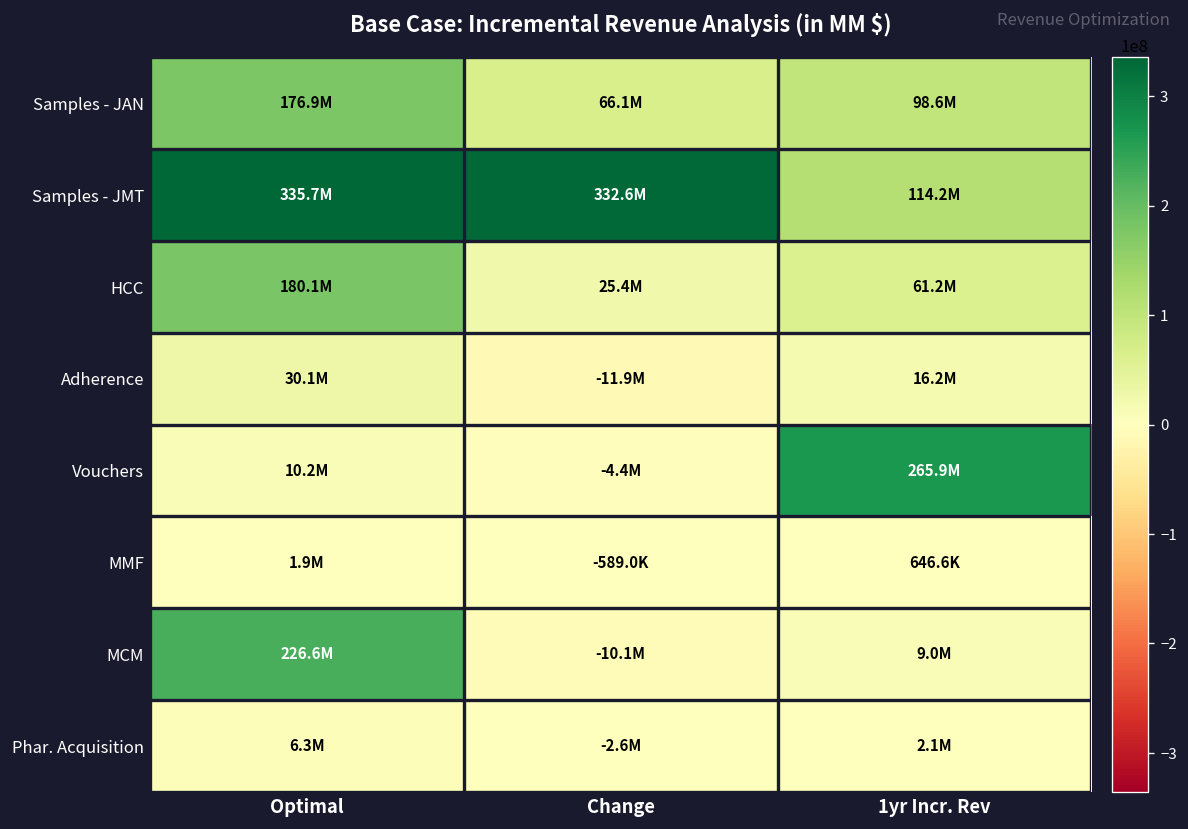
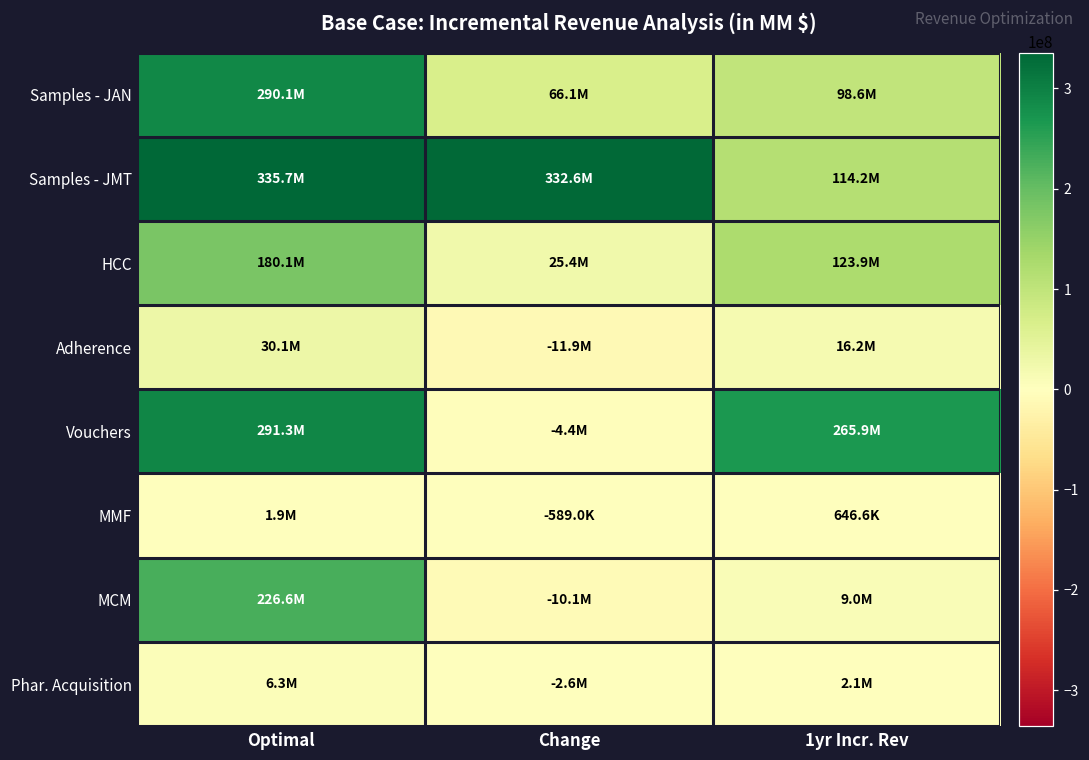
  {
    "Samples - JAN": {
-     "Optimal": "176.9M",
+     "Optimal": "290.1M",
      "Change": "66.1M",
      "1yr Incr. Rev": "98.6M"
    },
    "Samples - JMT": {
      "Optimal": "335.7M",
      "Change": "332.6M",
      "1yr Incr. Rev": "114.2M"
    },
    "HCC": {
      "Optimal": "180.1M",
      "Change": "25.4M",
-     "1yr Incr. Rev": "61.2M"
+     "1yr Incr. Rev": "123.9M"
    },
    "Adherence": {
      "Optimal": "30.1M",
      "Change": "-11.9M",
      "1yr Incr. Rev": "16.2M"
    },
    "Vouchers": {
-     "Optimal": "10.2M",
+     "Optimal": "291.3M",
      "Change": "-4.4M",
      "1yr Incr. Rev": "265.9M"
    },
    "MMF": {
      "Optimal": "1.9M",
      "Change": "-589.0K",
      "1yr Incr. Rev": "646.6K"
    },
    "MCM": {
      "Optimal": "226.6M",
      "Change": "-10.1M",
      "1yr Incr. Rev": "9.0M"
    },
    "Phar. Acquisition": {
      "Optimal": "6.3M",
      "Change": "-2.6M",
      "1yr Incr. Rev": "2.1M"
    }
  }
